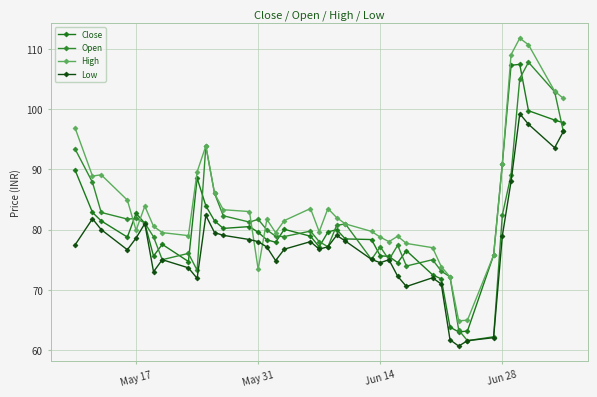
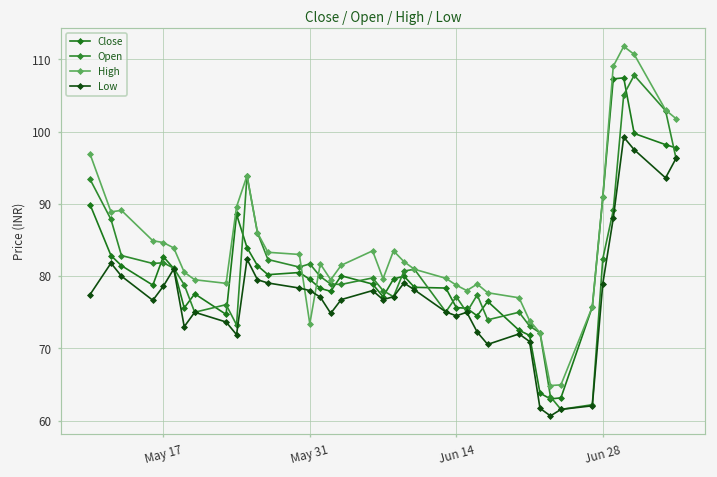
  {
    "High": {
-     "May 17": 80,
+     "May 17": 85,
      "May 31": 73,
      "Jun 14": 79
    }
  }
